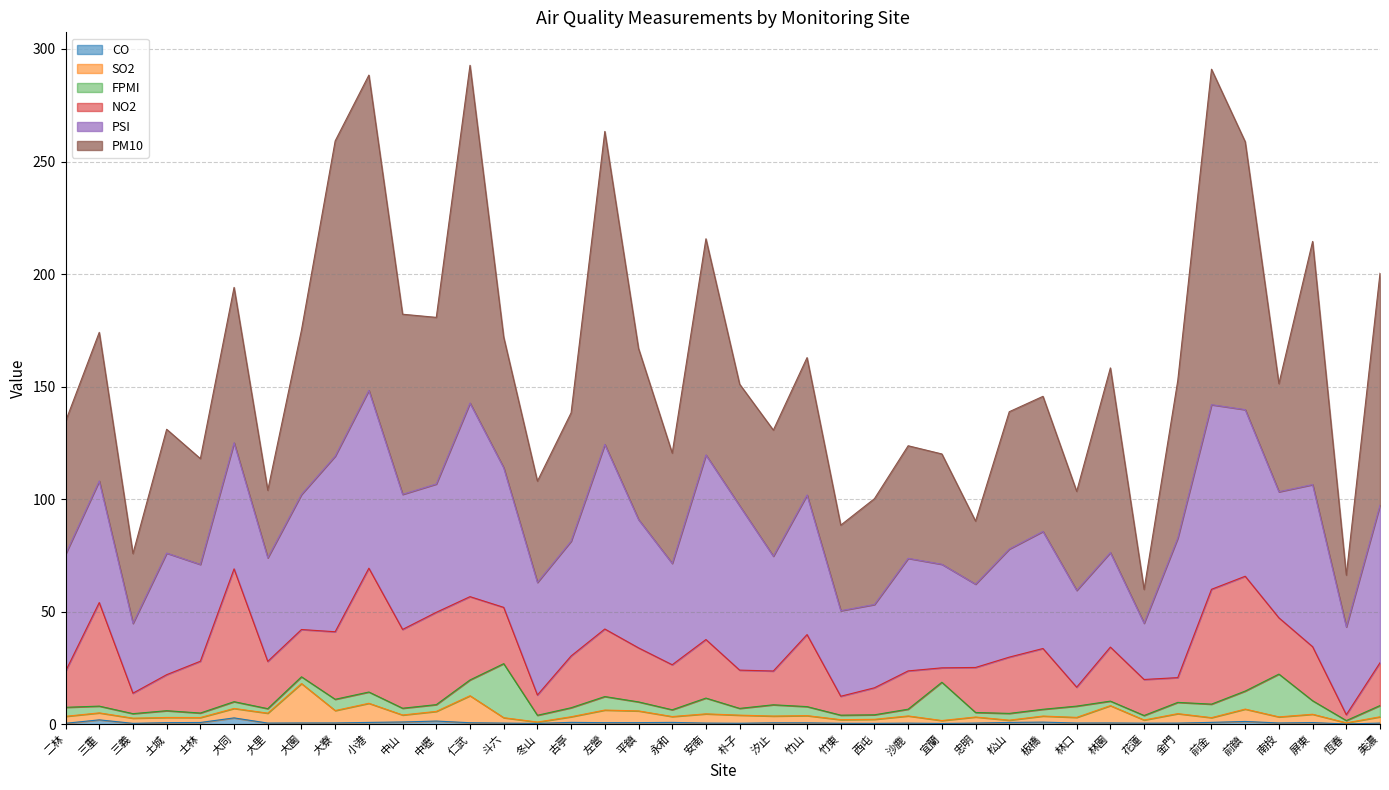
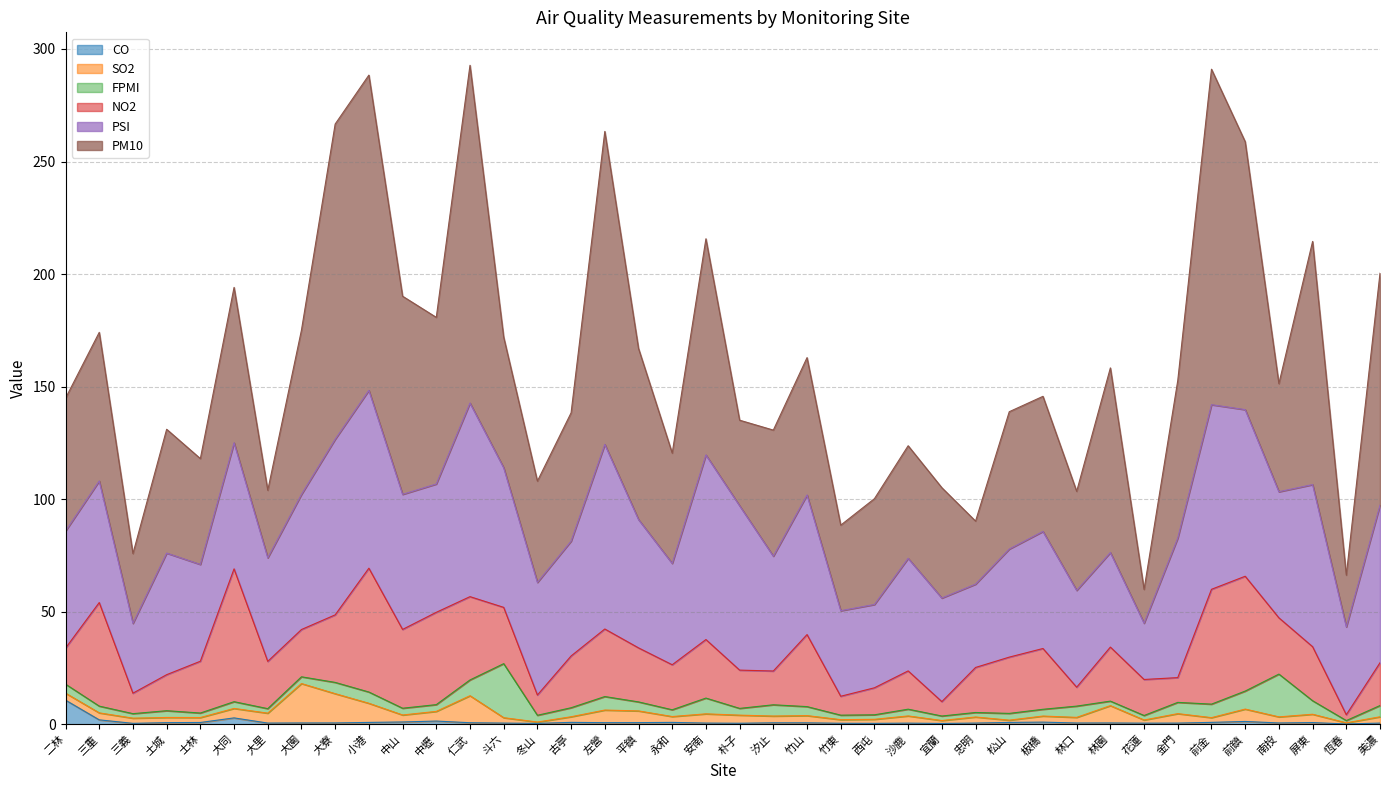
  {
    "CO": {
-     "二林": 0,
+     "二林": 11,
      "三重": 2,
      "三義": 0,
      "土城": 1,
      "士林": 1,
      "大同": 3,
      "大里": 1,
      "大園": 1,
      "大寮": 1,
      "小港": 1,
      "中山": 1,
      "中壢": 1,
      "仁武": 1,
      "斗六": 1,
      "古亭": 1,
      "左營": 1,
      "平鎮": 1,
      "永和": 1,
      "安南": 1,
      "朴子": 1,
      "汐止": 1,
      "竹山": 1,
      "竹東": 1,
      "西屯": 0,
      "沙鹿": 1,
      "宜蘭": 0,
      "忠明": 1,
      "板橋": 1,
      "林口": 1,
      "林園": 1,
      "花蓮": 1,
      "金門": 1,
      "前金": 1,
      "前鎮": 1,
      "南投": 1,
      "屏東": 1,
      "美濃": 1
    },
    "SO2": {
      "二林": 3,
      "三重": 3,
      "三義": 2,
      "土城": 2,
      "士林": 2,
      "大同": 4,
      "大里": 4,
      "大園": 18,
-     "大寮": 6,
+     "大寮": 13,
      "小港": 9,
      "中山": 3,
      "中壢": 4,
      "仁武": 12,
      "斗六": 2,
      "古亭": 3,
      "左營": 6,
      "平鎮": 5,
      "永和": 3,
      "安南": 4,
      "朴子": 4,
      "汐止": 3,
      "竹山": 3,
      "竹東": 2,
      "西屯": 2,
      "沙鹿": 3,
      "宜蘭": 1,
      "忠明": 3,
      "板橋": 3,
      "林口": 3,
      "林園": 8,
      "花蓮": 1,
      "金門": 4,
      "前金": 2,
      "前鎮": 6,
      "南投": 3,
      "屏東": 4,
      "美濃": 3
    },
    "FPMI": {
      "二林": 4,
      "三重": 3,
      "三義": 2,
      "土城": 3,
      "士林": 2,
      "大同": 3,
      "大里": 2,
      "大園": 3,
      "大寮": 5,
      "小港": 5,
      "中山": 3,
      "中壢": 3,
      "仁武": 7,
      "斗六": 24,
      "冬山": 3,
      "古亭": 4,
      "左營": 6,
      "平鎮": 4,
      "永和": 3,
      "安南": 7,
      "朴子": 3,
      "汐止": 5,
      "竹山": 4,
      "竹東": 2,
      "西屯": 2,
      "沙鹿": 3,
-     "宜蘭": 17,
+     "宜蘭": 2,
      "忠明": 2,
      "松山": 3,
      "板橋": 3,
      "林口": 5,
      "林園": 2,
      "花蓮": 2,
      "金門": 5,
      "前金": 6,
      "前鎮": 8,
      "南投": 19,
      "屏東": 6,
      "美濃": 5
    },
    "PM10": {
      "二林": 59,
      "三重": 66,
      "三義": 31,
      "土城": 55,
      "士林": 47,
      "大同": 69,
      "大里": 30,
      "大園": 73,
      "大寮": 140,
      "小港": 140,
-     "中山": 80,
+     "中山": 88,
      "中壢": 74,
      "仁武": 150,
      "斗六": 58,
      "冬山": 45,
      "古亭": 57,
      "左營": 139,
      "平鎮": 76,
      "永和": 49,
      "安南": 96,
-     "朴子": 54,
+     "朴子": 38,
      "汐止": 56,
      "竹山": 61,
      "竹東": 38,
      "西屯": 47,
      "沙鹿": 50,
      "宜蘭": 49,
      "忠明": 28,
      "松山": 61,
      "板橋": 60,
      "林口": 44,
      "林園": 82,
      "花蓮": 15,
      "金門": 70,
      "前金": 149,
      "前鎮": 119,
      "南投": 48,
      "屏東": 108,
      "恆春": 23,
      "美濃": 103
    }
  }
